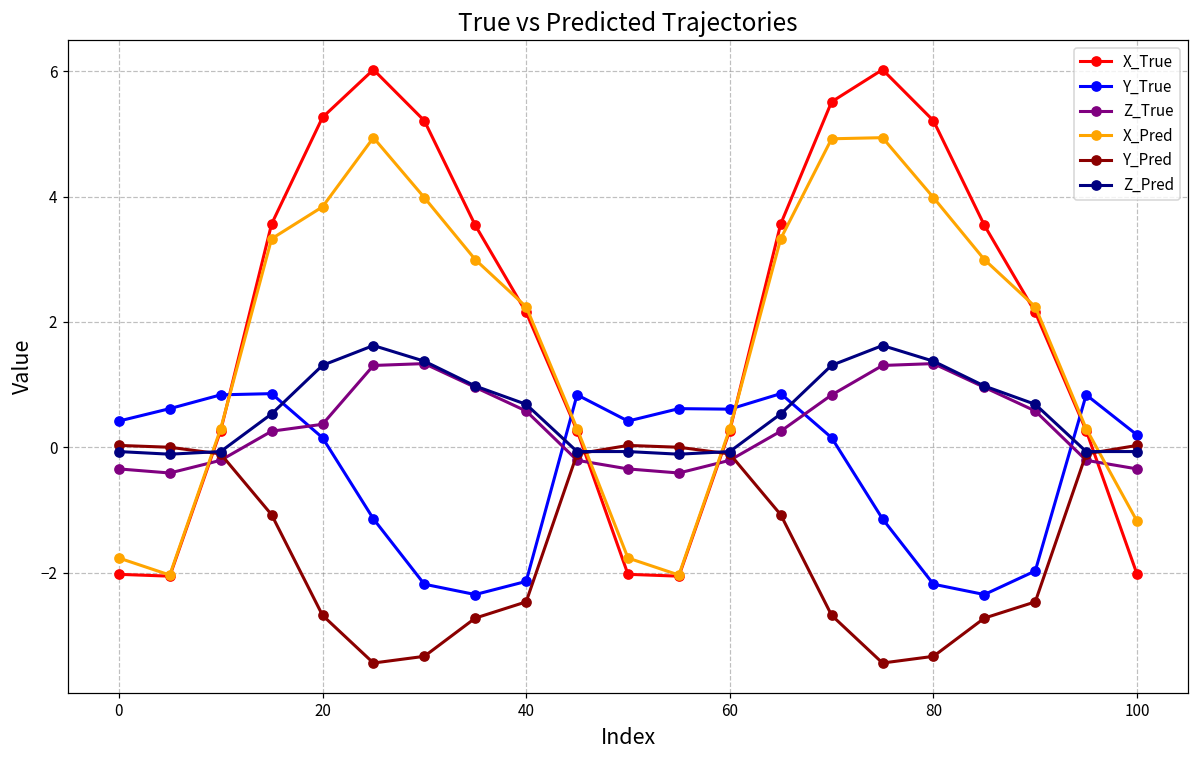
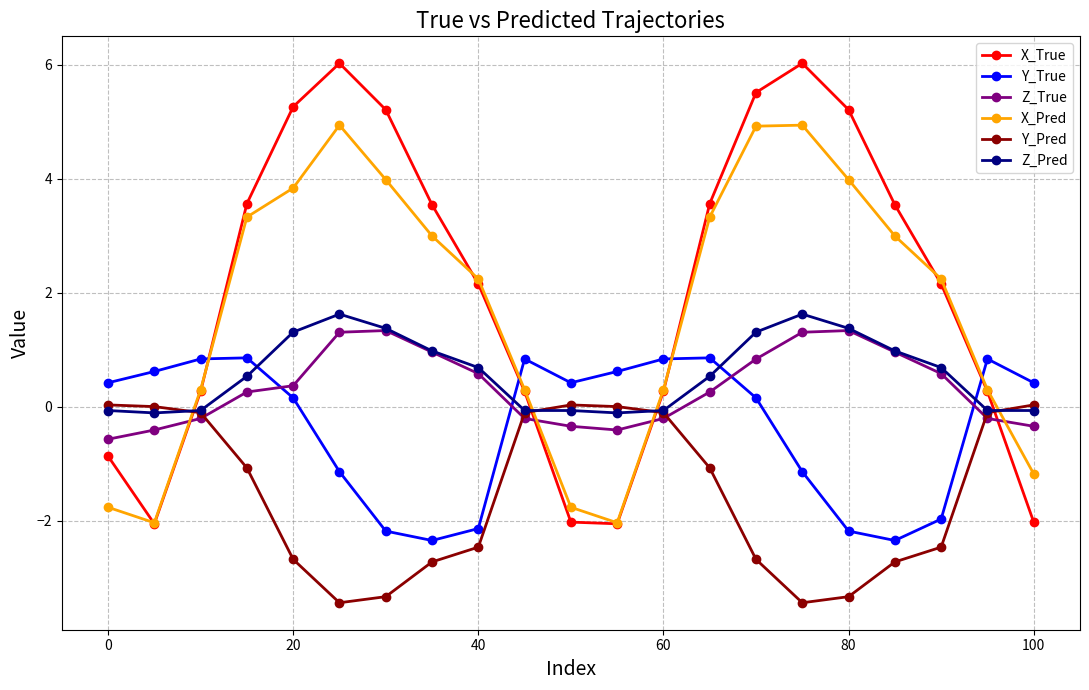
  {
    "X_True": {
-     "0": -2.0,
+     "0": -0.9,
      "20": 5.3,
      "40": 2.2,
      "80": 5.2,
      "100": -2.0
    },
    "Y_True": {
      "0": 0.4,
      "20": 0.2,
      "40": -2.1,
-     "60": 0.6,
+     "60": 0.8,
      "80": -2.2,
-     "100": 0.2
+     "100": 0.4
    },
    "Z_True": {
-     "0": -0.3,
+     "0": -0.6,
      "20": 0.4,
      "40": 0.6,
      "60": -0.2,
      "100": -0.3
    },
    "X_Pred": {
      "0": -1.8,
      "20": 3.8,
      "40": 2.2,
      "80": 4.0,
      "100": -1.2
    },
    "Y_Pred": {
      "0": 0.0,
      "20": -2.7,
      "40": -2.5,
      "80": -3.3,
      "100": 0.0
    },
    "Z_Pred": {
      "0": -0.1,
      "20": 1.3,
      "40": 0.7,
      "100": -0.1
    }
  }
